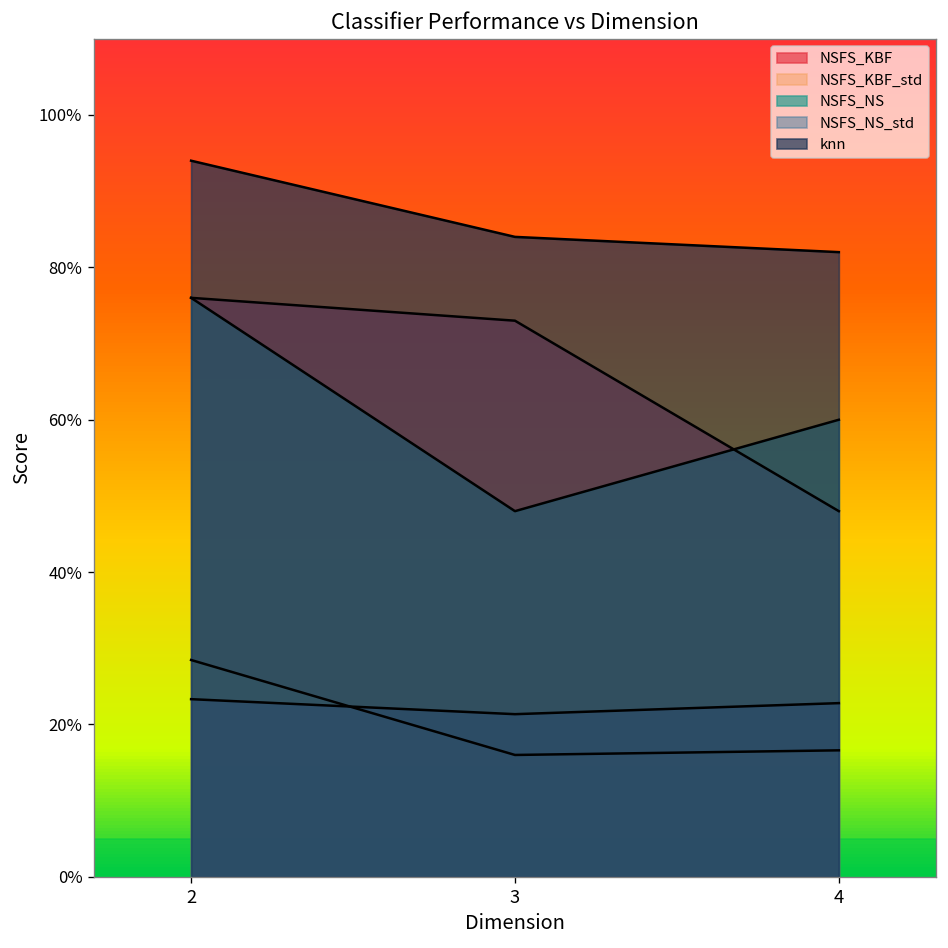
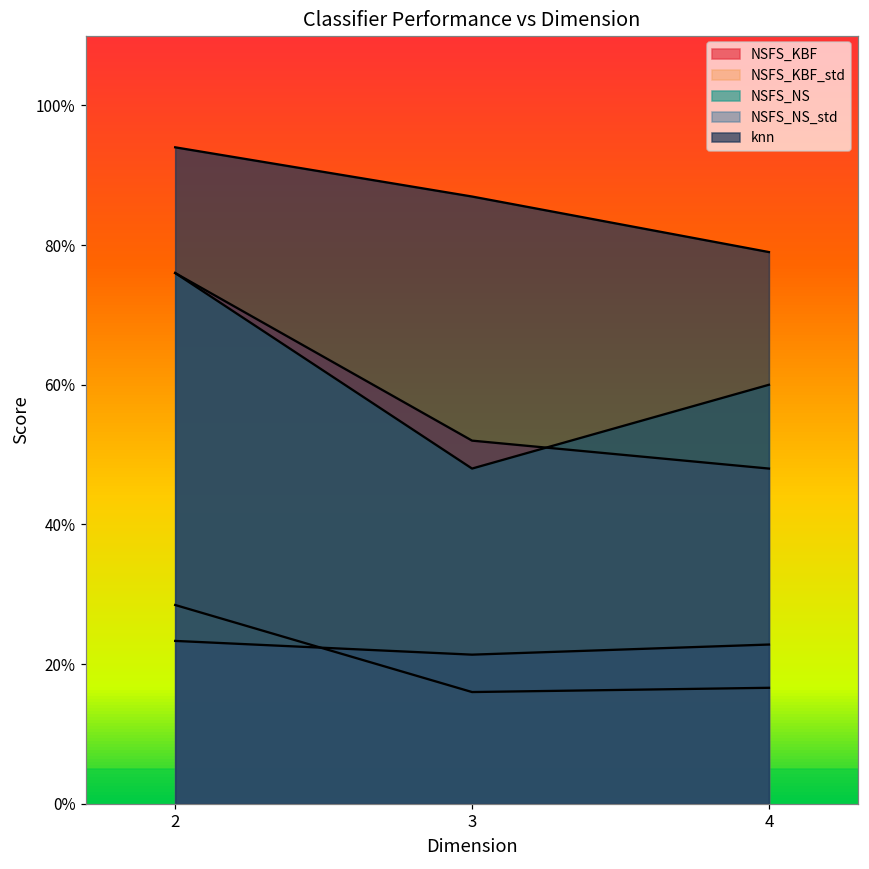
  {
    "NSFS_KBF": {
-     "3": "73%",
+     "3": "52%",
      "4": "48%"
    },
    "NSFS_KBF_std": {
      "2": "28%",
      "3": "16%",
      "4": "17%"
    },
    "knn": {
      "2": "94%",
-     "3": "84%",
-     "4": "82%"
+     "3": "87%",
+     "4": "79%"
    }
  }
